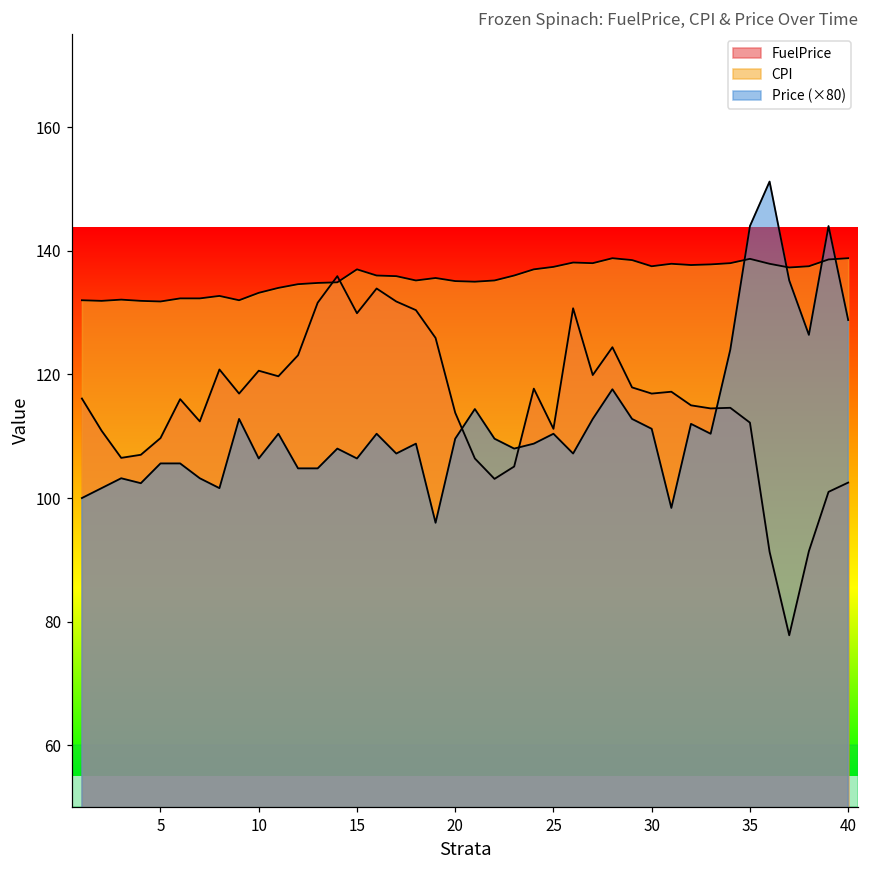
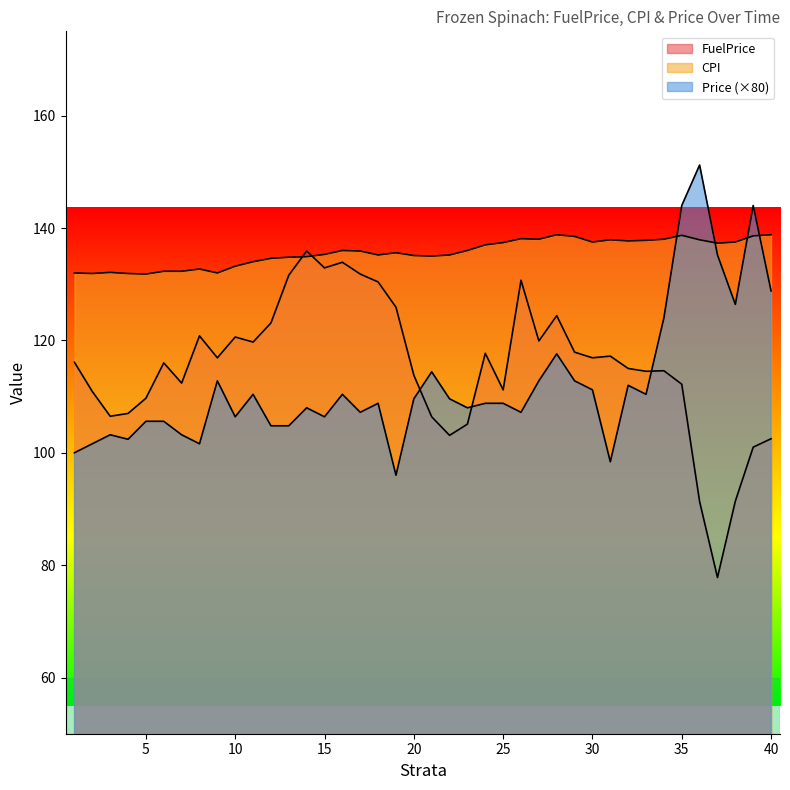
  {
    "FuelPrice": {
      "5": 110,
      "10": 121,
-     "15": 130,
+     "15": 133,
      "20": 114,
      "25": 111,
      "30": 117,
      "35": 112,
      "40": 103
    },
    "CPI": {
      "5": 132,
      "10": 133,
-     "15": 137,
+     "15": 135,
      "20": 135,
      "25": 137,
      "30": 138,
      "35": 139,
      "40": 139
    },
    "Price (×80)": {
      "5": 106,
      "10": 106,
      "15": 106,
      "20": 110,
-     "25": 110,
+     "25": 109,
      "30": 111,
      "35": 144,
      "40": 129
    }
  }
